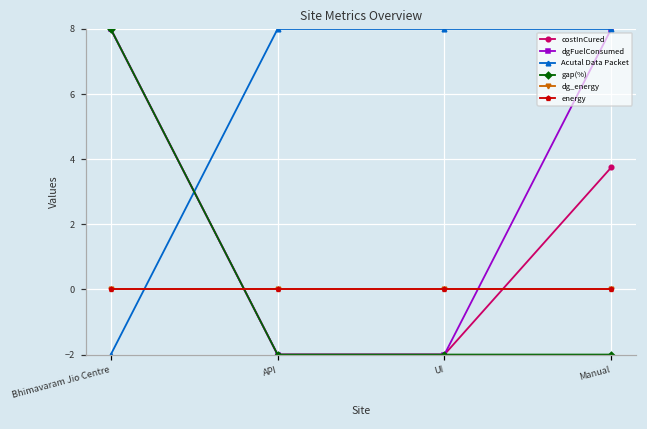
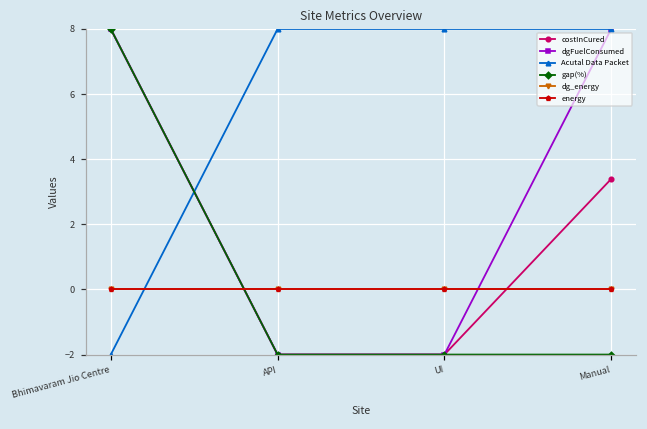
  {
    "costInCured": {
-     "Manual": 3.7
+     "Manual": 3.4
    },
    "Acutal Data Packet": {
      "Bhimavaram Jio Centre": -2.0,
      "API": 8.0,
      "UI": 8.0
    },
    "gap(%)": {
      "Manual": -2.0
    },
    "energy": {
      "Bhimavaram Jio Centre": 0.0,
      "API": 0.0,
      "UI": 0.0,
      "Manual": 0.0
    }
  }
